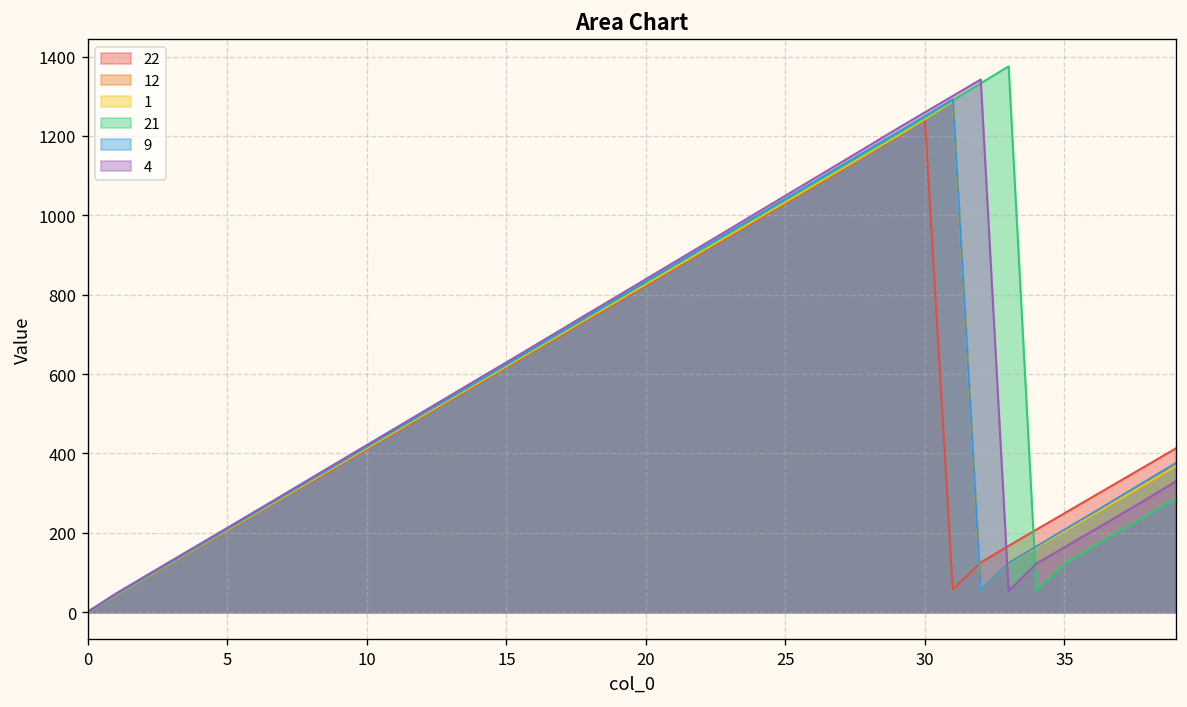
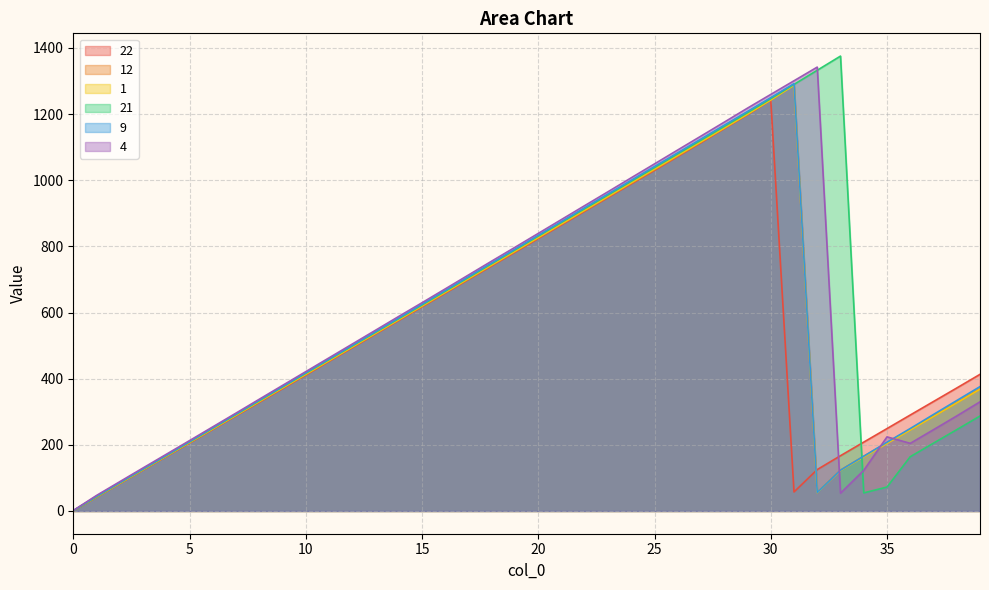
  {
    "21": {
-     "35": 120
+     "35": 70
    },
    "4": {
      "25": 1050,
      "30": 1260,
-     "35": 160
+     "35": 220
    }
  }
